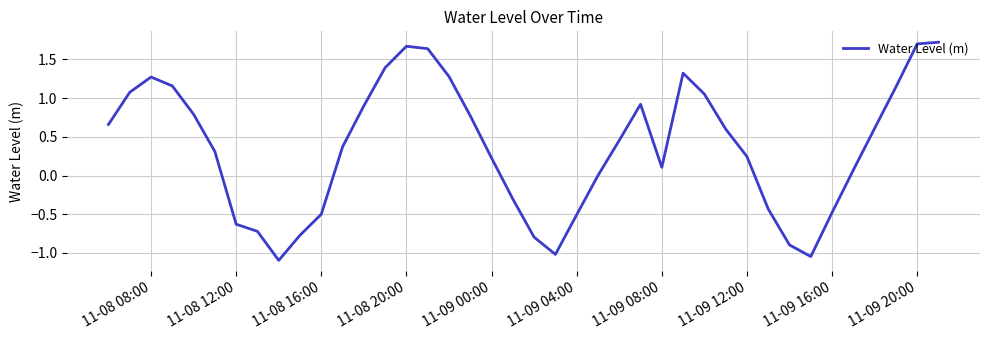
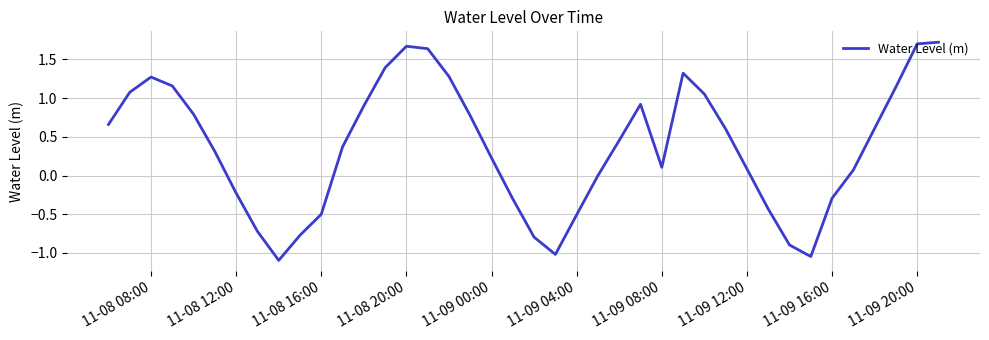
  {
    "11-08 08:00": 1.3,
-   "11-08 12:00": -0.6,
+   "11-08 12:00": -0.2,
    "11-08 16:00": -0.5,
    "11-08 20:00": 1.7,
    "11-09 00:00": 0.2,
    "11-09 04:00": -0.5,
    "11-09 08:00": 0.1,
-   "11-09 12:00": 0.2,
-   "11-09 16:00": -0.5,
+   "11-09 12:00": 0.1,
+   "11-09 16:00": -0.3,
    "11-09 20:00": 1.7
  }
